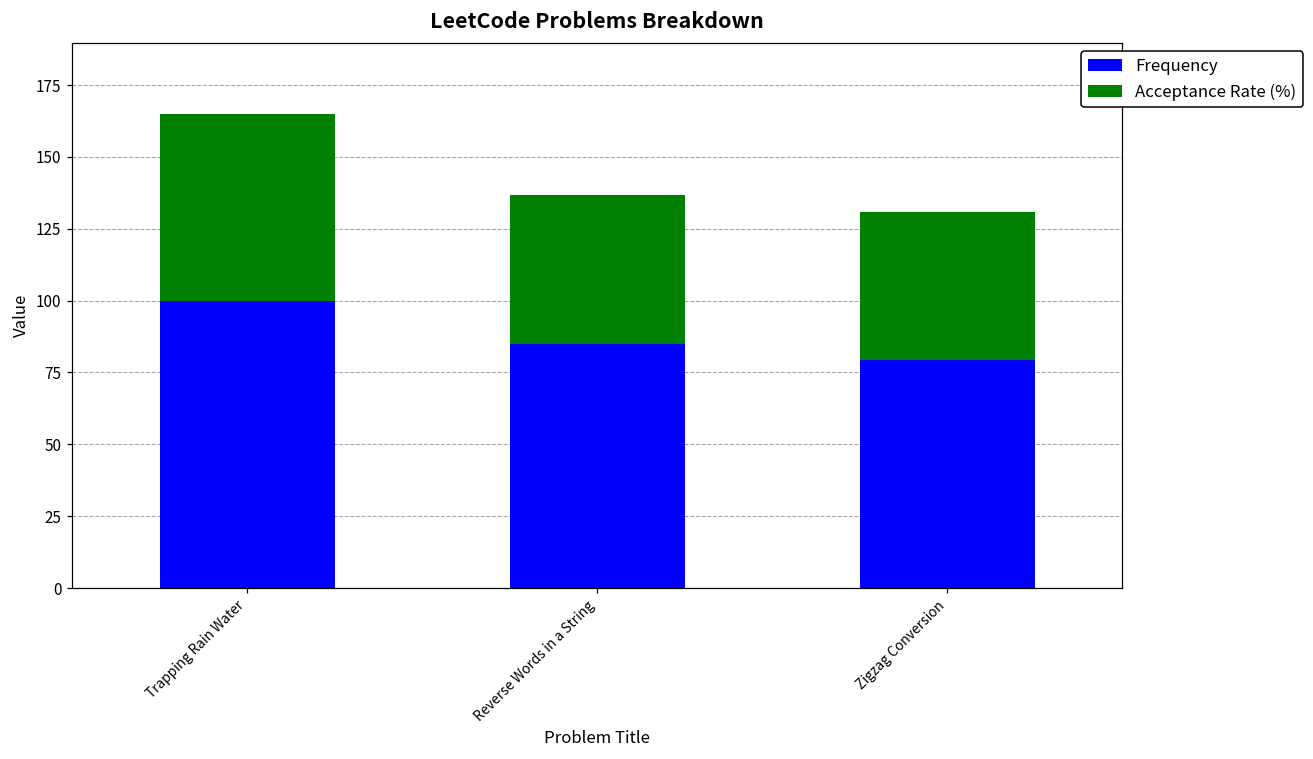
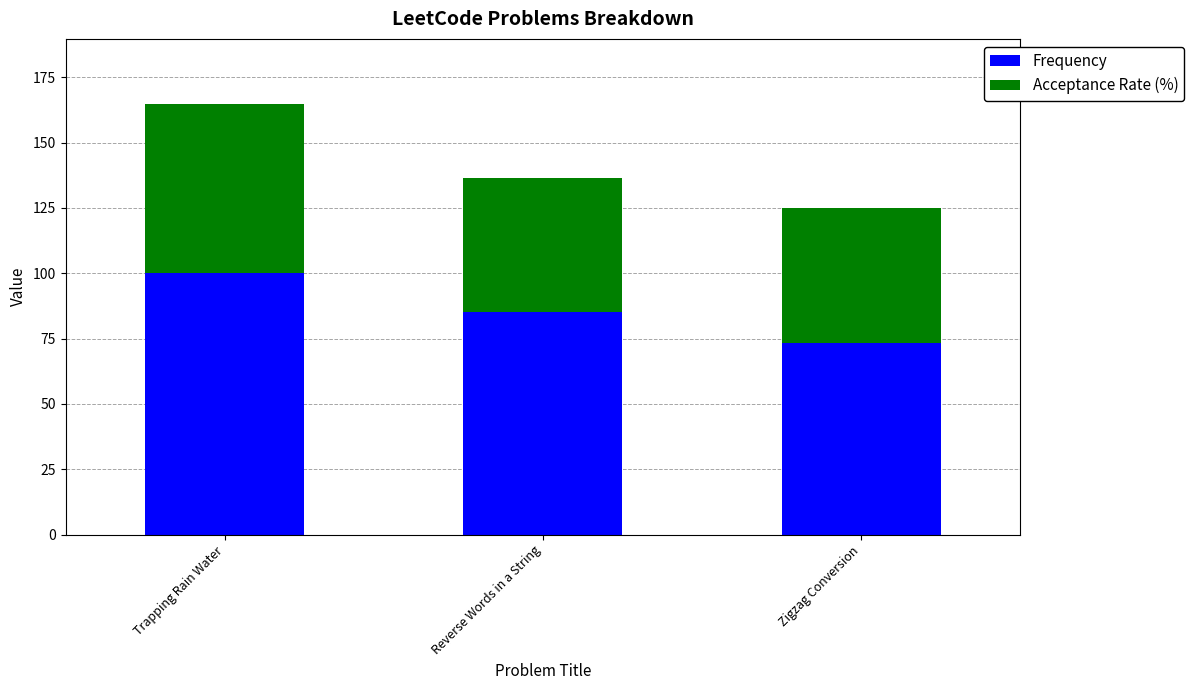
  {
    "Frequency": {
      "Trapping Rain Water": 100,
      "Reverse Words in a String": 85,
-     "Zigzag Conversion": 79
+     "Zigzag Conversion": 73
    },
    "Acceptance Rate (%)": {
      "Trapping Rain Water": 65,
      "Reverse Words in a String": 52,
      "Zigzag Conversion": 51
    }
  }
